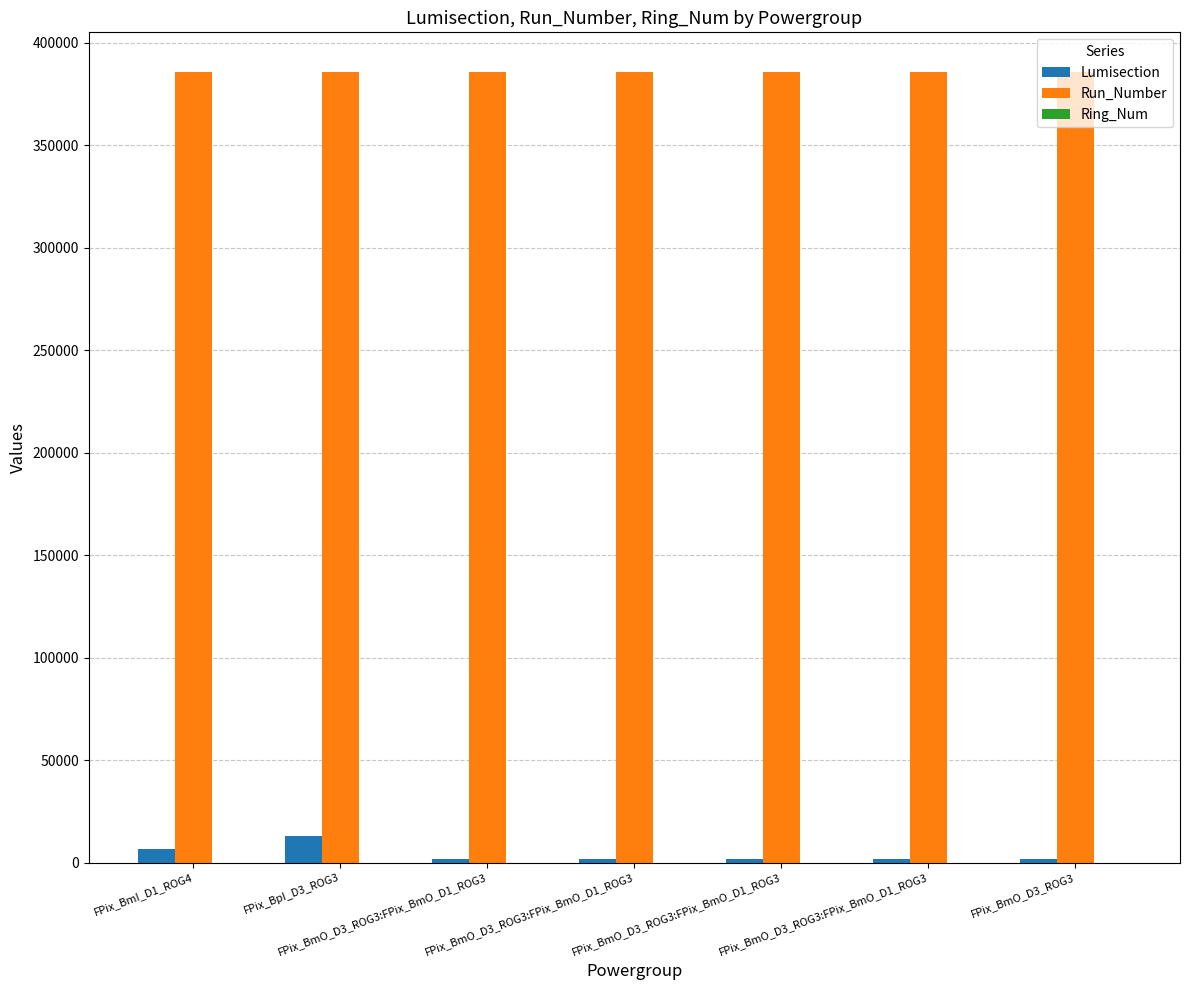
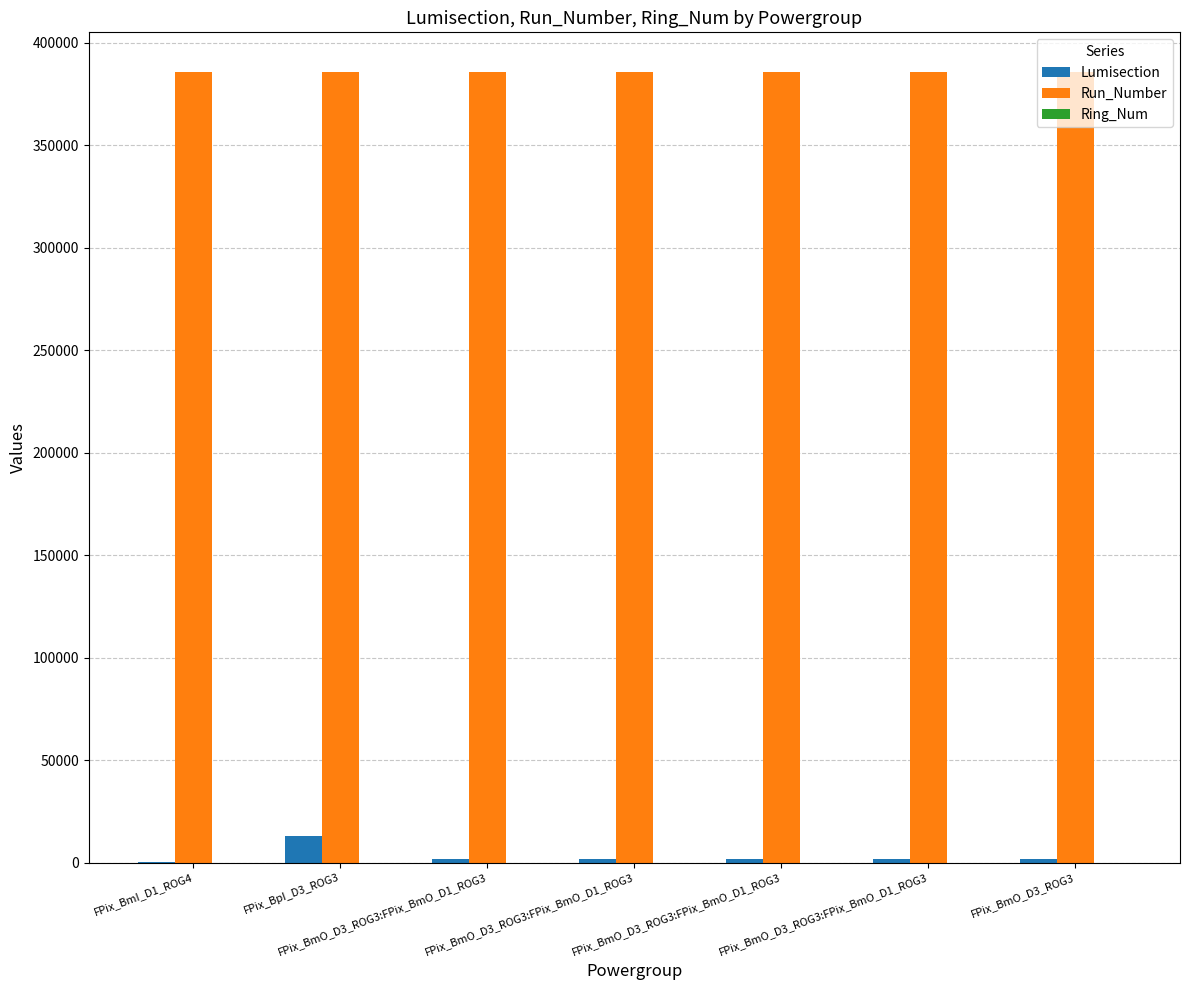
  {
    "Lumisection": {
-     "FPix_BmI_D1_ROG4": 7000,
+     "FPix_BmI_D1_ROG4": 0,
      "FPix_BpI_D3_ROG3": 13000,
      "FPix_BmO_D3_ROG3": 2000
    },
    "Run_Number": {
      "FPix_BmI_D1_ROG4": 386000,
      "FPix_BpI_D3_ROG3": 386000
    }
  }
